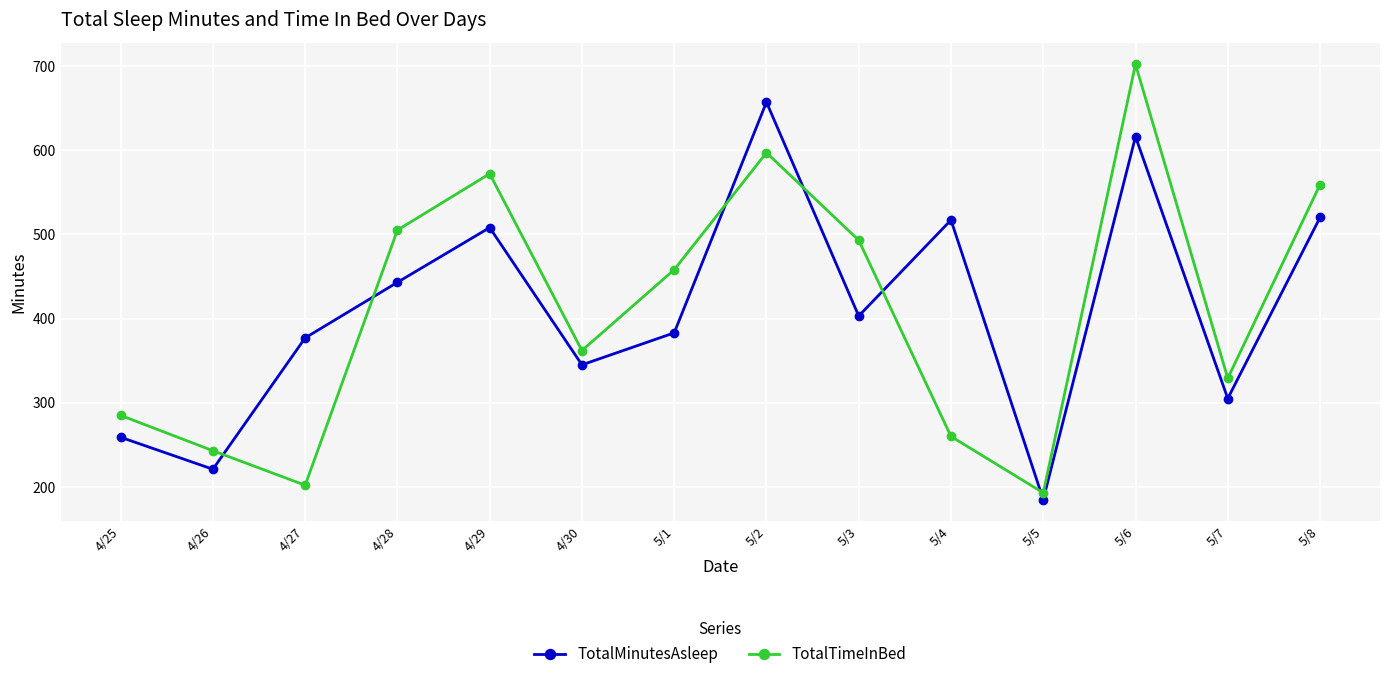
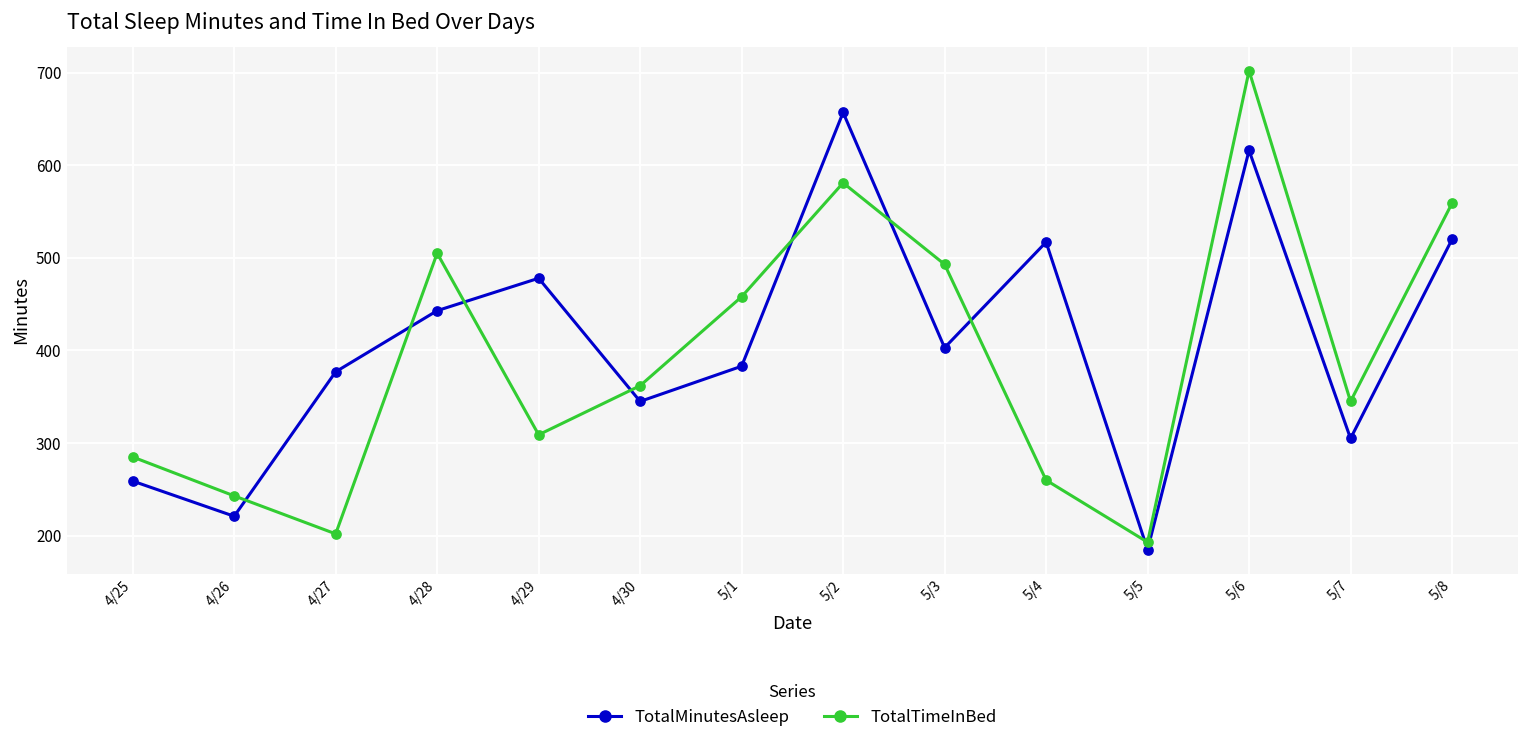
  {
    "TotalMinutesAsleep": {
      "4/25": 260,
      "4/26": 220,
      "4/27": 380,
      "4/28": 440,
-     "4/29": 510,
+     "4/29": 480,
      "4/30": 350,
      "5/1": 380,
      "5/2": 660,
      "5/3": 400,
      "5/4": 520,
      "5/5": 190,
      "5/6": 620,
      "5/7": 310,
      "5/8": 520
    },
    "TotalTimeInBed": {
      "4/25": 290,
      "4/26": 240,
      "4/27": 200,
      "4/28": 510,
-     "4/29": 570,
+     "4/29": 310,
      "4/30": 360,
      "5/1": 460,
-     "5/2": 600,
+     "5/2": 580,
      "5/3": 490,
      "5/4": 260,
      "5/5": 190,
      "5/6": 700,
-     "5/7": 330,
+     "5/7": 350,
      "5/8": 560
    }
  }
